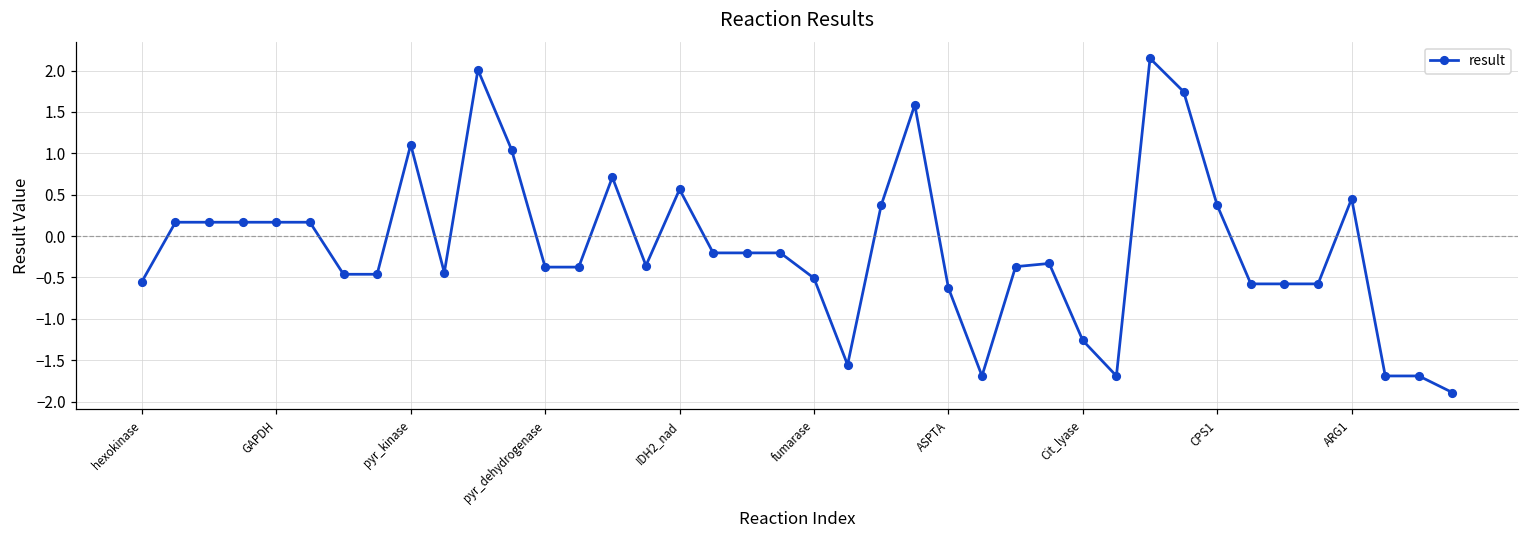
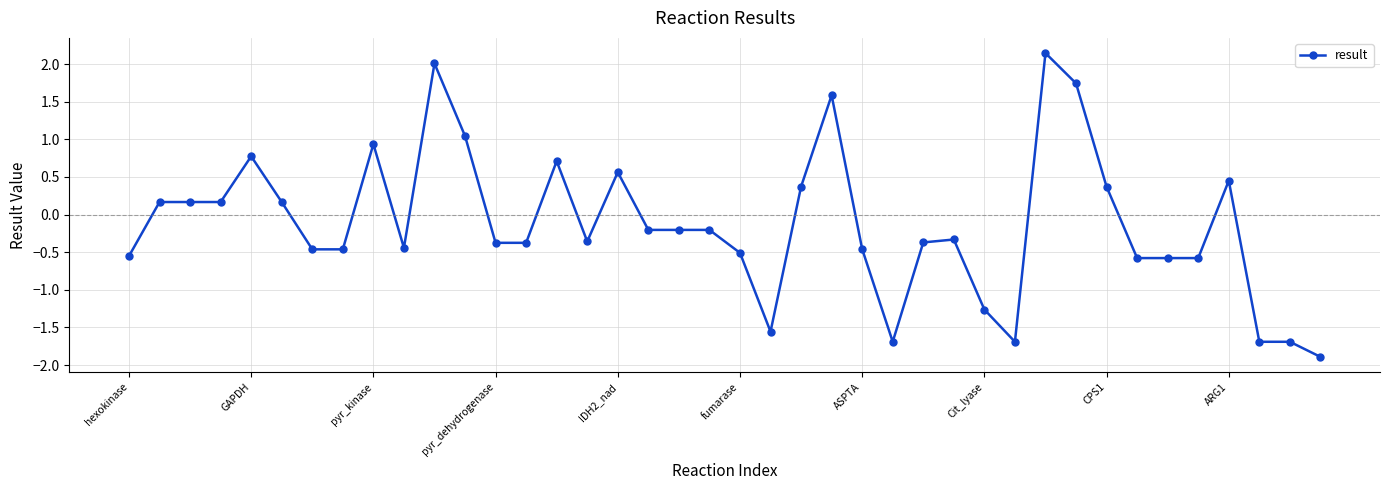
  {
    "hexokinase": -0.6,
-   "GAPDH": 0.2,
-   "pyr_kinase": 1.1,
+   "GAPDH": 0.8,
+   "pyr_kinase": 0.9,
    "pyr_dehydrogenase": -0.4,
    "IDH2_nad": 0.6,
    "fumarase": -0.5,
-   "ASPTA": -0.6,
+   "ASPTA": -0.5,
    "Cit_lyase": -1.3,
    "CPS1": 0.4,
    "ARG1": 0.5
  }
